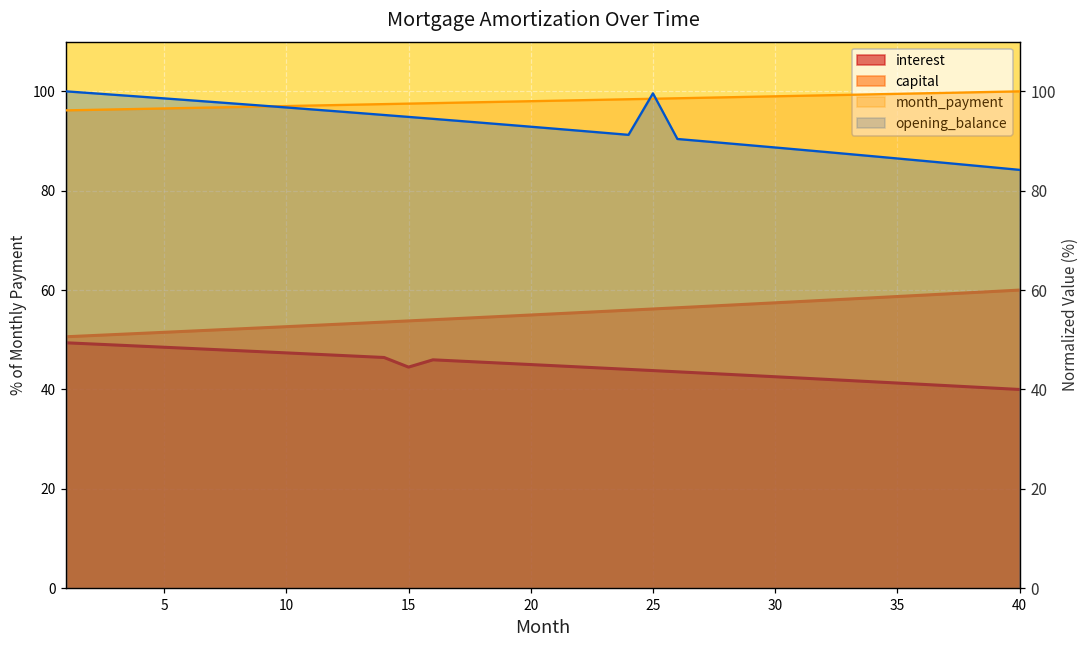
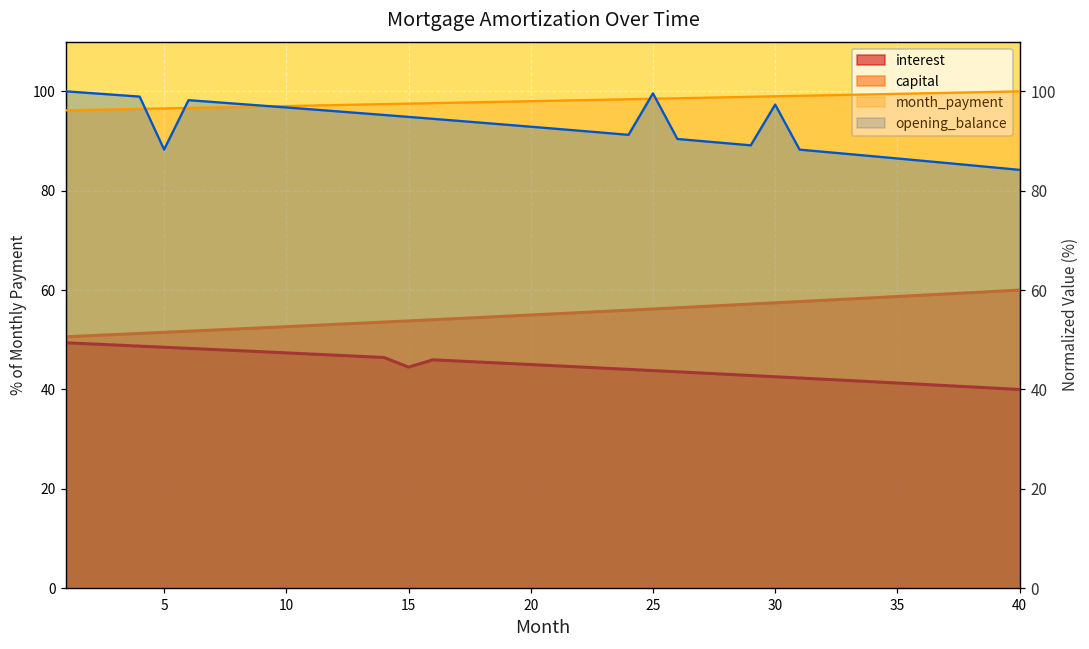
  {
    "interest": {
      "5": 48,
      "10": 47,
      "15": 44,
      "20": 45,
      "25": 44,
      "30": 43,
      "35": 41,
      "40": 40
    },
    "opening_balance": {
-     "5": 99,
+     "5": 88,
      "15": 95,
      "20": 93,
      "25": 100,
-     "30": 89,
+     "30": 97,
      "35": 86,
      "40": 84
    }
  }
